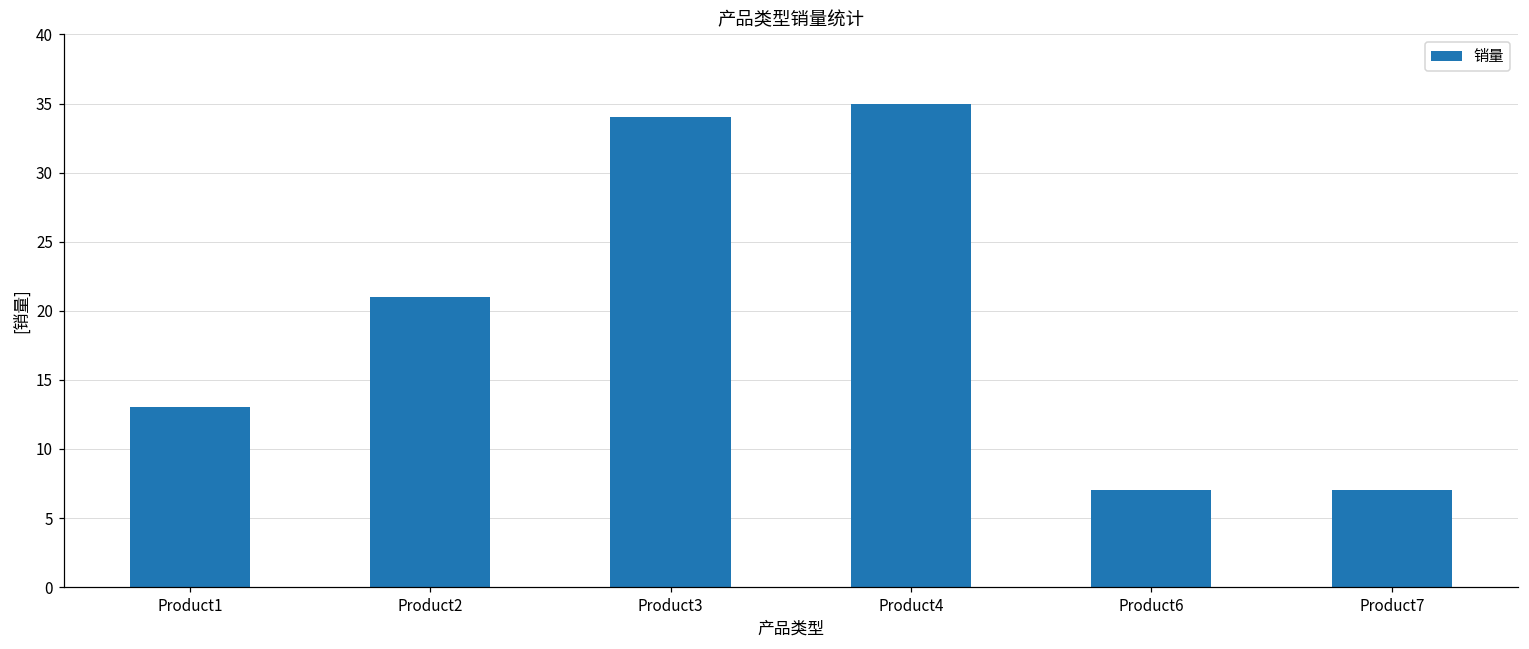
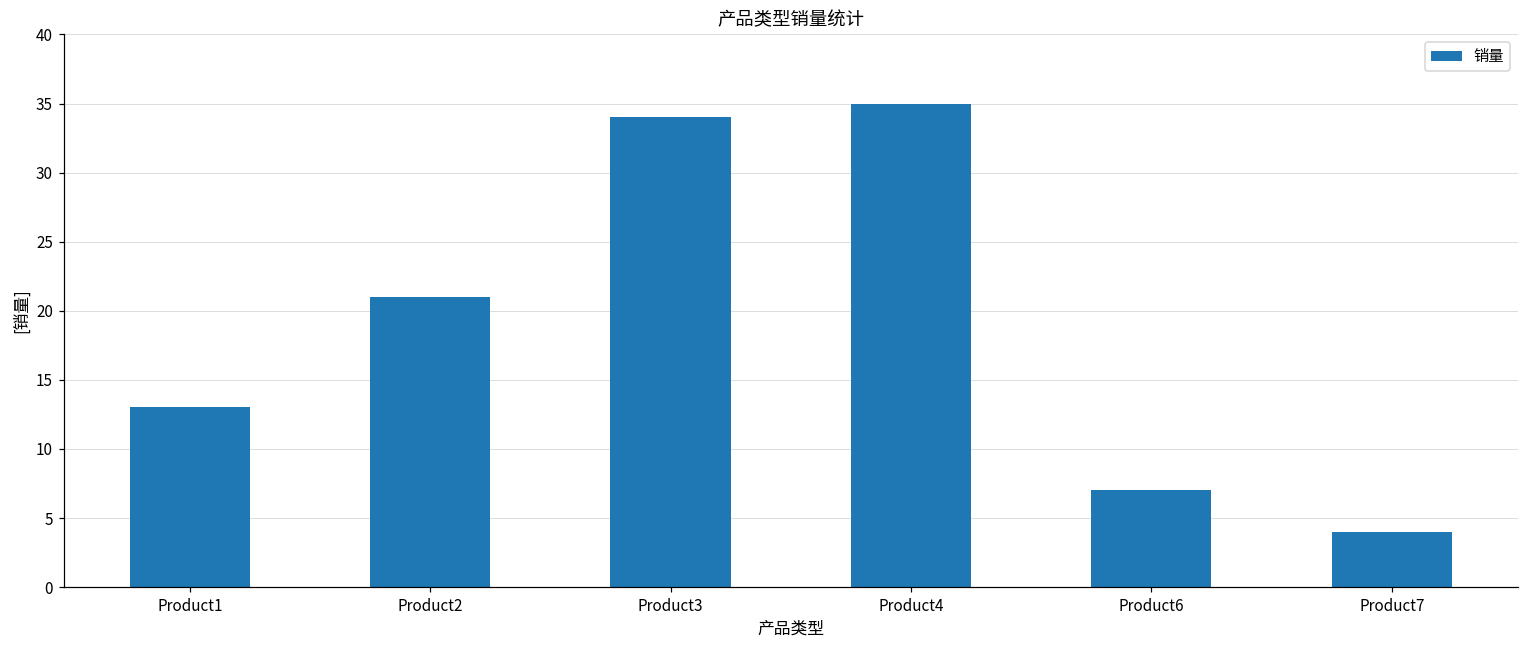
  {
    "Product1": 13,
    "Product2": 21,
    "Product3": 34,
    "Product4": 35,
    "Product6": 7,
-   "Product7": 7
+   "Product7": 4
  }
